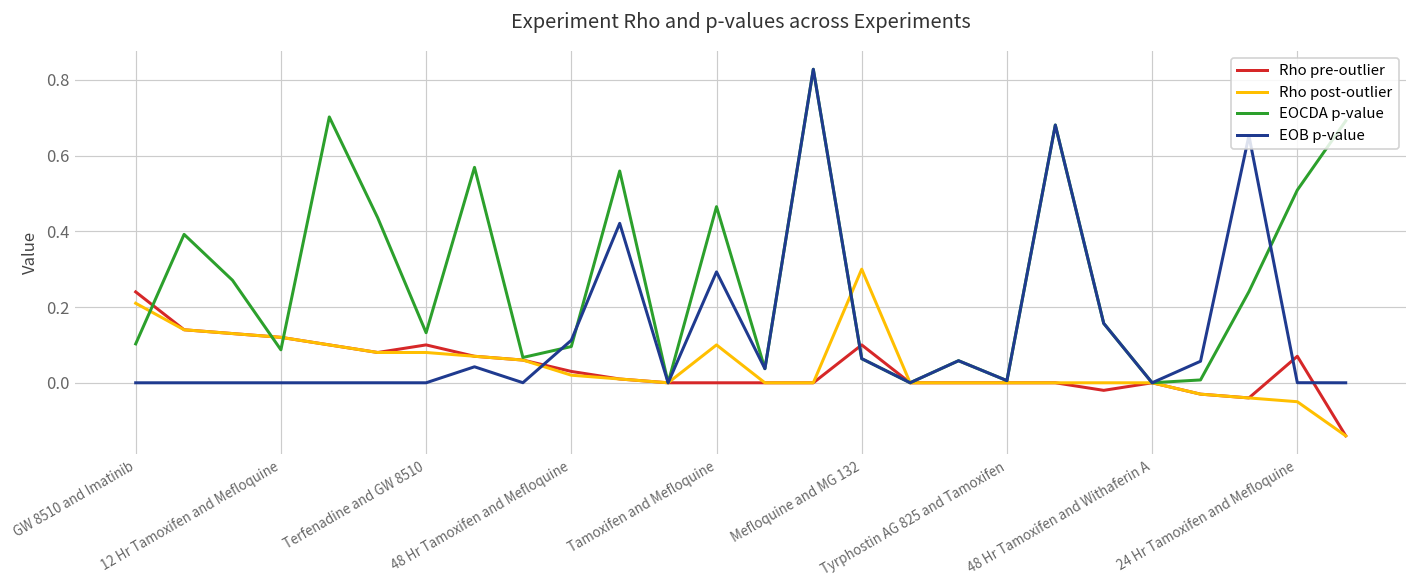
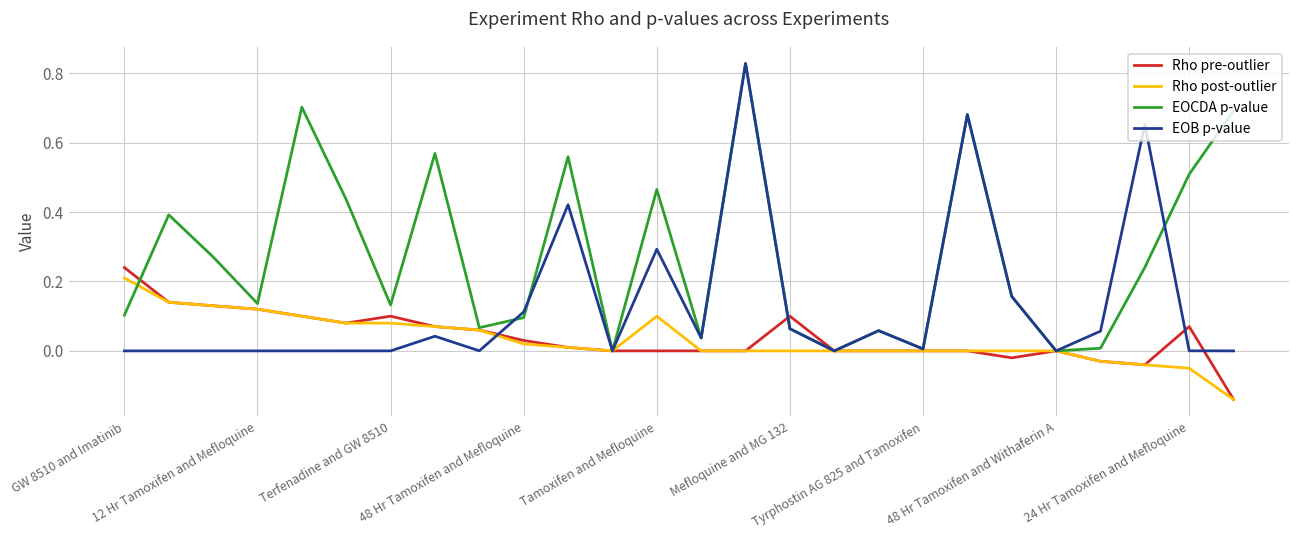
  {
    "Rho pre-outlier": {
      "GW 8510 and Imatinib": 0.24,
      "Terfenadine and GW 8510": 0.10,
      "48 Hr Tamoxifen and Mefloquine": 0.03,
      "Tamoxifen and Mefloquine": 0.00,
      "Mefloquine and MG 132": 0.10,
      "24 Hr Tamoxifen and Mefloquine": 0.07
    },
    "Rho post-outlier": {
      "GW 8510 and Imatinib": 0.21,
      "Terfenadine and GW 8510": 0.08,
      "48 Hr Tamoxifen and Mefloquine": 0.02,
      "Tamoxifen and Mefloquine": 0.1,
-     "Mefloquine and MG 132": 0.3,
+     "Mefloquine and MG 132": 0.0,
      "24 Hr Tamoxifen and Mefloquine": -0.05
    },
    "EOCDA p-value": {
      "GW 8510 and Imatinib": 0.10,
-     "12 Hr Tamoxifen and Mefloquine": 0.09,
+     "12 Hr Tamoxifen and Mefloquine": 0.14,
      "Terfenadine and GW 8510": 0.13,
      "48 Hr Tamoxifen and Mefloquine": 0.10,
      "Tamoxifen and Mefloquine": 0.47,
      "24 Hr Tamoxifen and Mefloquine": 0.51
    },
    "EOB p-value": {
      "GW 8510 and Imatinib": 0.00,
      "12 Hr Tamoxifen and Mefloquine": 0.00,
      "Terfenadine and GW 8510": 0.00,
      "48 Hr Tamoxifen and Mefloquine": 0.11,
      "Tamoxifen and Mefloquine": 0.29,
      "24 Hr Tamoxifen and Mefloquine": 0.00
    }
  }
